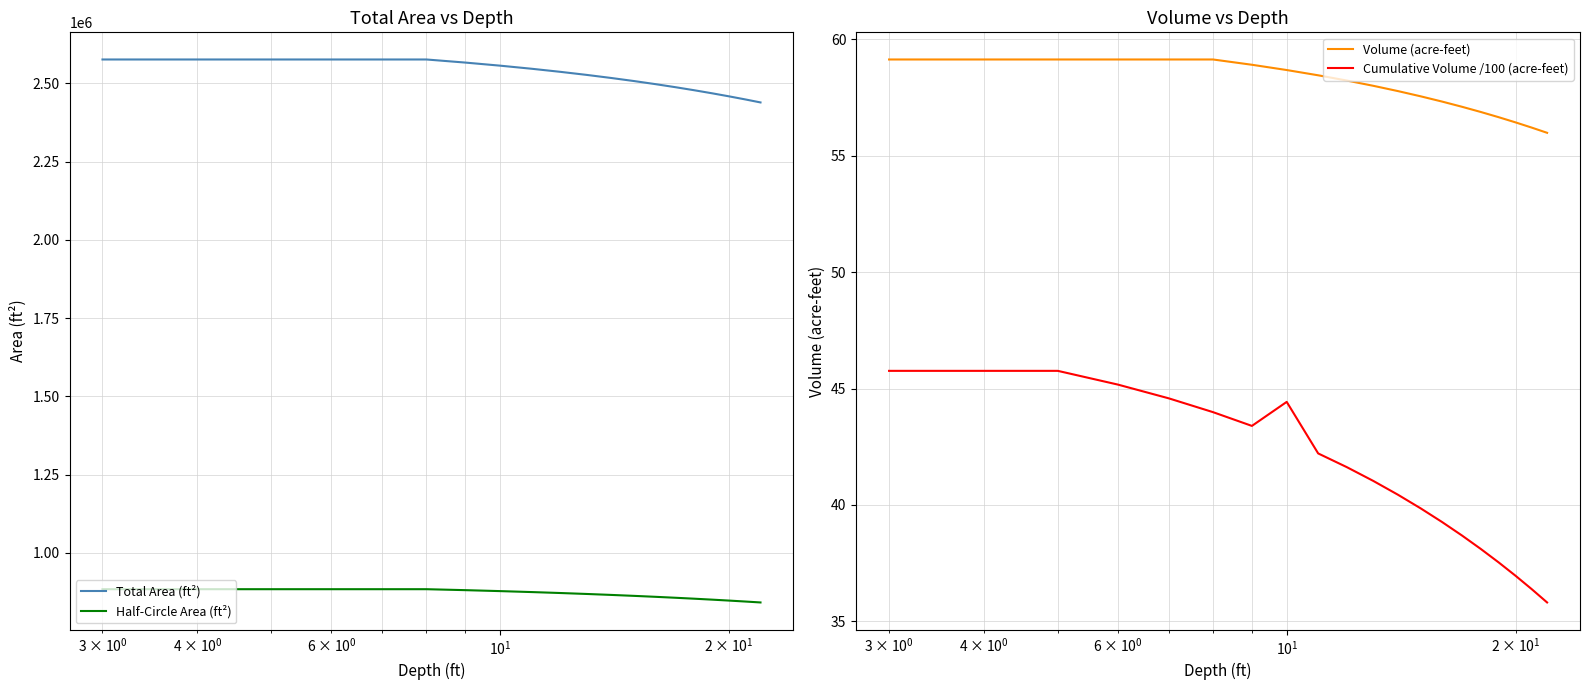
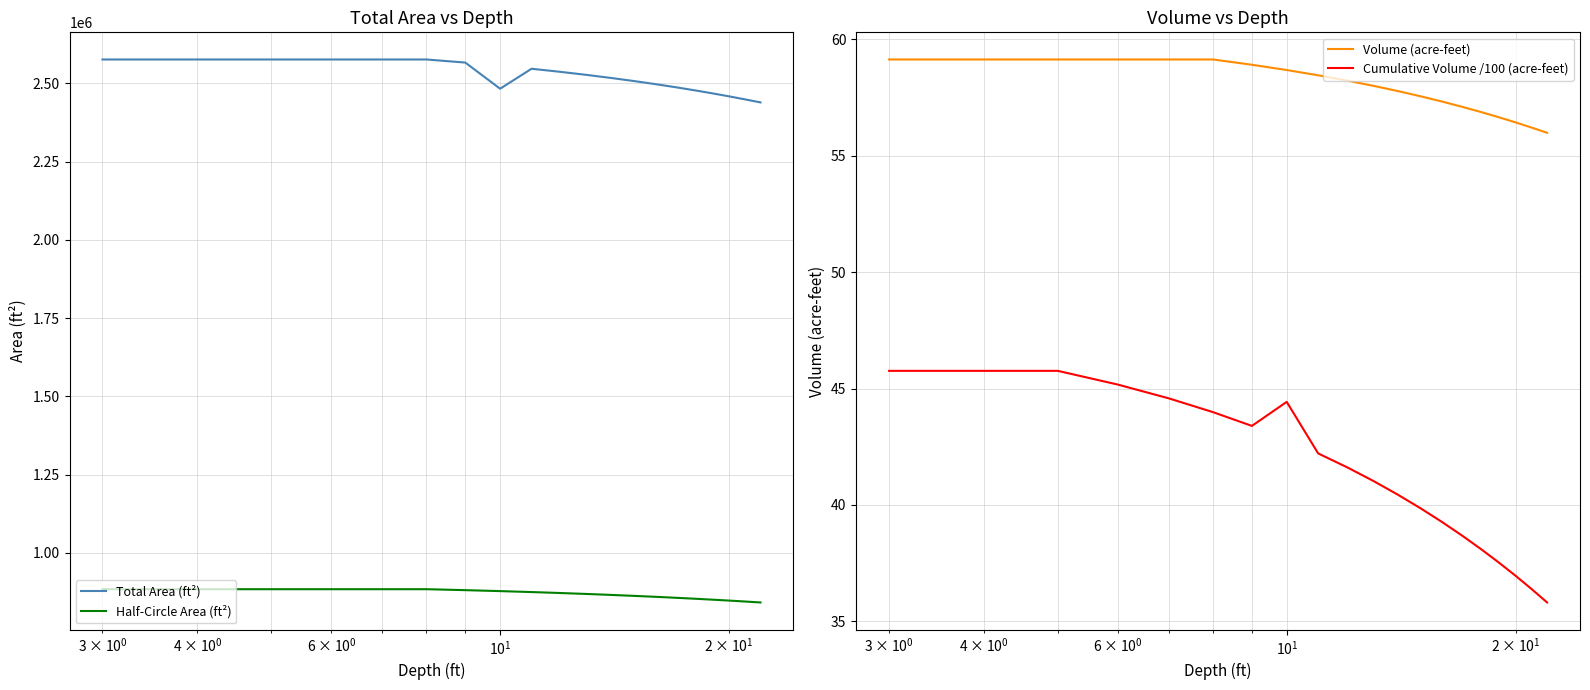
  {
    "Total Area vs Depth": {
      "Total Area (ft²)": {
-       "10^1": 2560000
+       "10^1": 2480000
      },
      "Half-Circle Area (ft²)": {
        "10^1": 880000
      }
    },
    "Volume vs Depth": {
      "Volume (acre-feet)": {
        "10^1": 58.7
      },
      "Cumulative Volume /100 (acre-feet)": {
        "10^1": 44.4
      }
    }
  }
